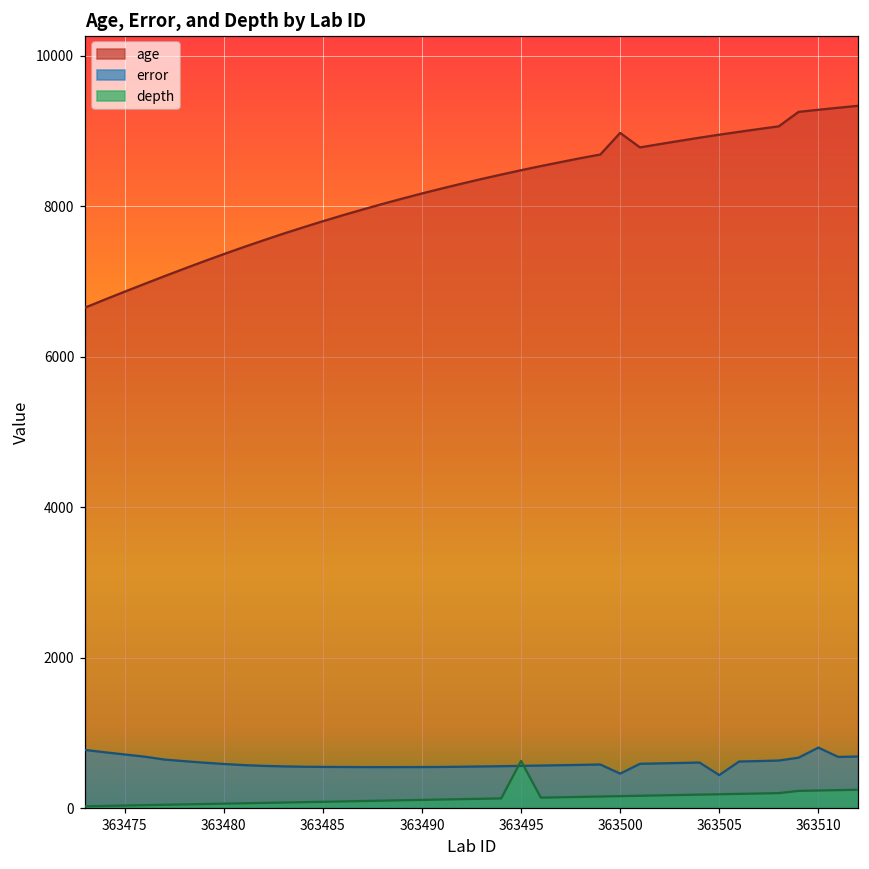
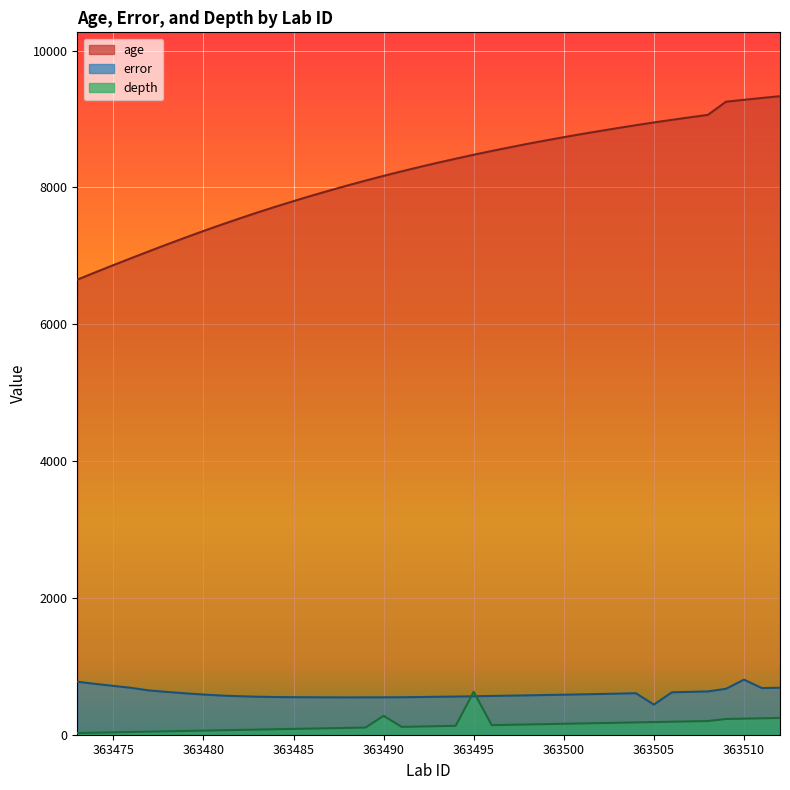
  {
    "age": {
      "363475": 6900,
      "363480": 7400,
      "363485": 7800,
      "363490": 8200,
      "363495": 8500,
-     "363500": 9000,
+     "363500": 8700,
      "363505": 9000,
      "363510": 9300
    },
    "error": {
      "363475": 700,
      "363480": 600,
      "363485": 500,
      "363490": 500,
      "363495": 600,
-     "363500": 500,
+     "363500": 600,
      "363505": 400,
      "363510": 800
    },
    "depth": {
      "363475": 0,
      "363480": 100,
      "363485": 100,
-     "363490": 100,
+     "363490": 300,
      "363495": 600,
      "363500": 200,
      "363505": 200,
      "363510": 200
    }
  }
